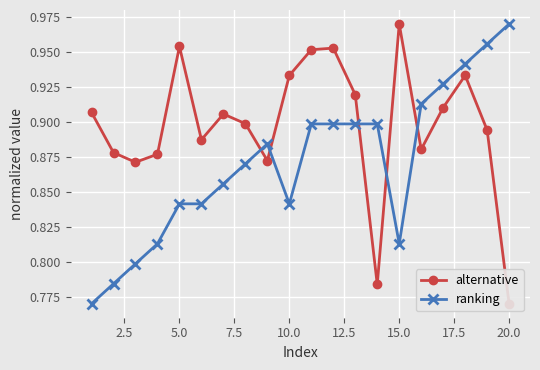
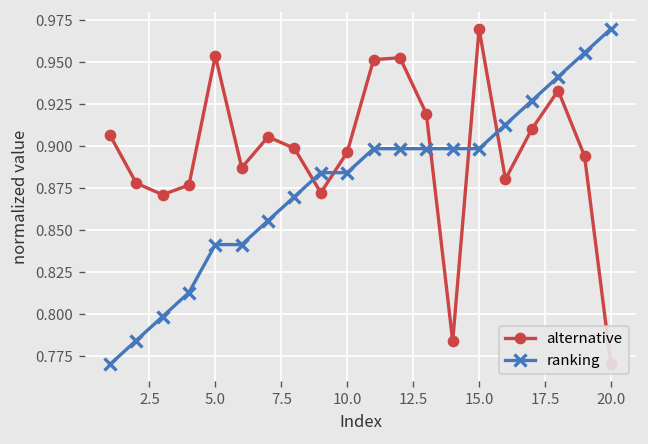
  {
    "alternative": {
      "5.0": 0.954,
-     "10.0": 0.933,
+     "10.0": 0.896,
      "15.0": 0.970
    },
    "ranking": {
      "5.0": 0.841,
-     "10.0": 0.841,
-     "15.0": 0.813,
+     "10.0": 0.884,
+     "15.0": 0.899,
      "20.0": 0.970
    }
  }
